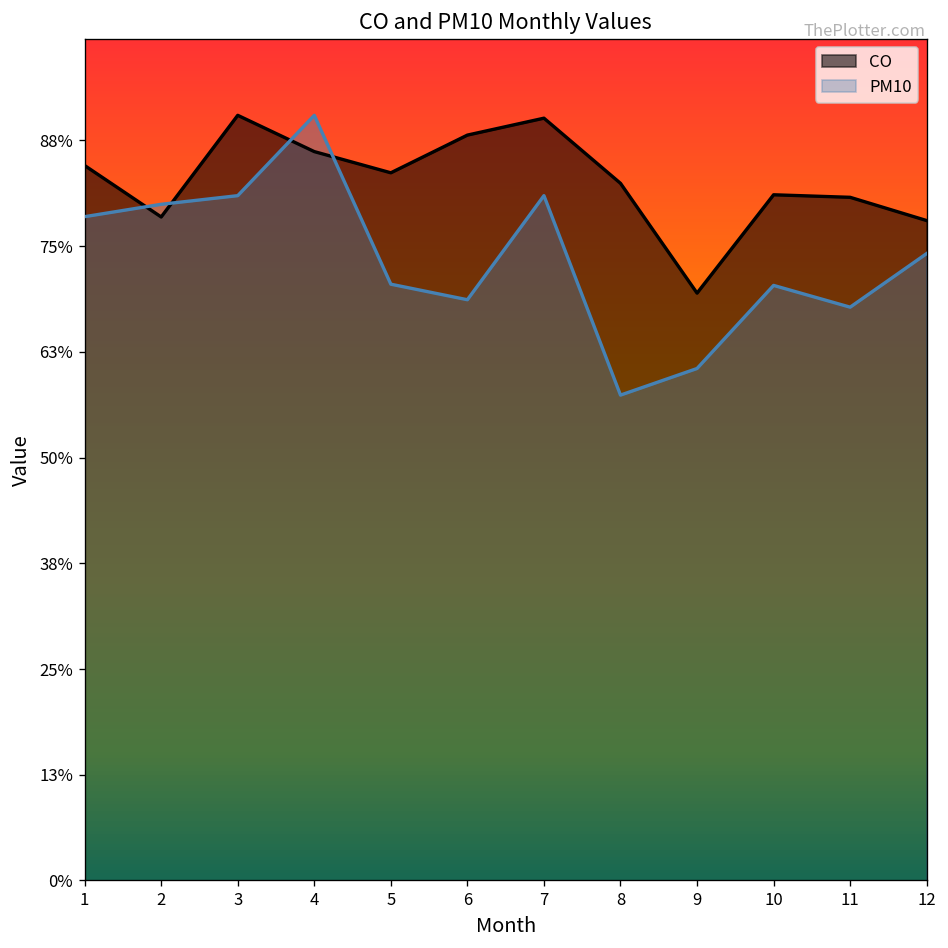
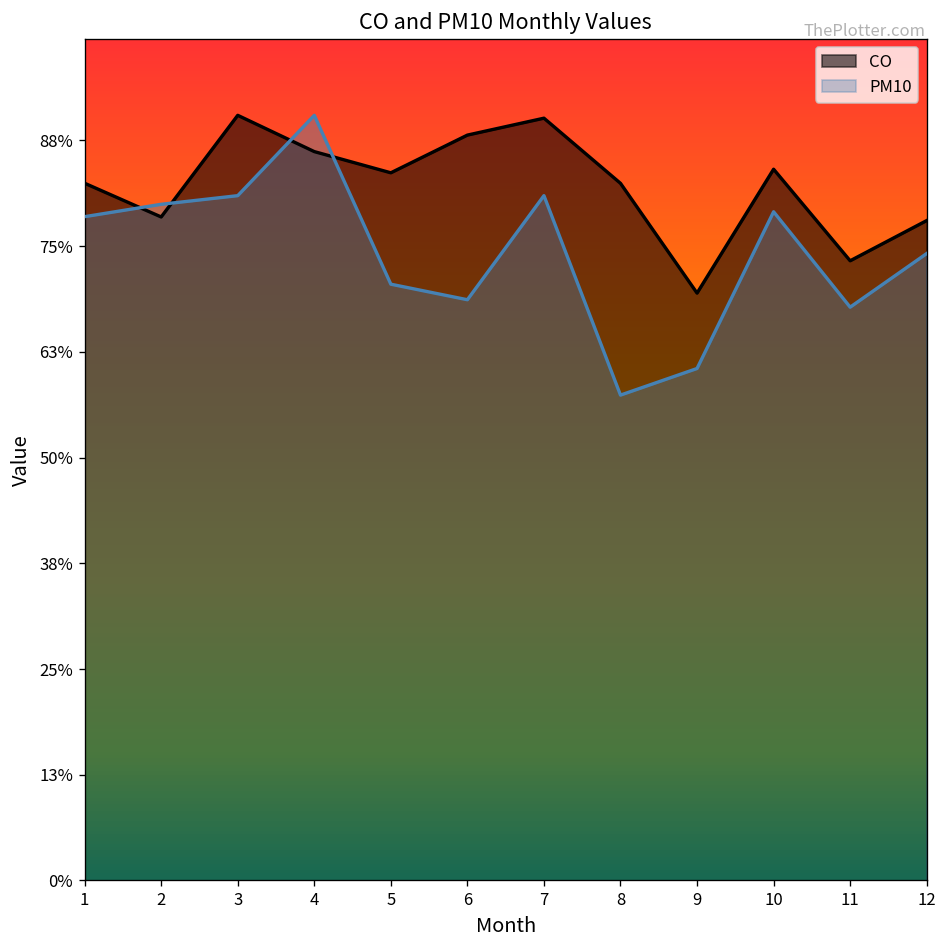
  {
    "CO": {
-     "1": "85%",
+     "1": "83%",
      "2": "79%",
      "3": "91%",
      "4": "87%",
      "5": "84%",
      "6": "89%",
      "7": "91%",
      "8": "83%",
      "9": "70%",
-     "10": "82%",
-     "11": "81%",
+     "10": "85%",
+     "11": "74%",
      "12": "78%"
    },
    "PM10": {
      "1": "79%",
      "2": "80%",
      "3": "81%",
      "4": "91%",
      "5": "71%",
      "6": "69%",
      "7": "81%",
      "8": "58%",
      "9": "61%",
-     "10": "71%",
+     "10": "80%",
      "11": "68%",
      "12": "75%"
    }
  }
